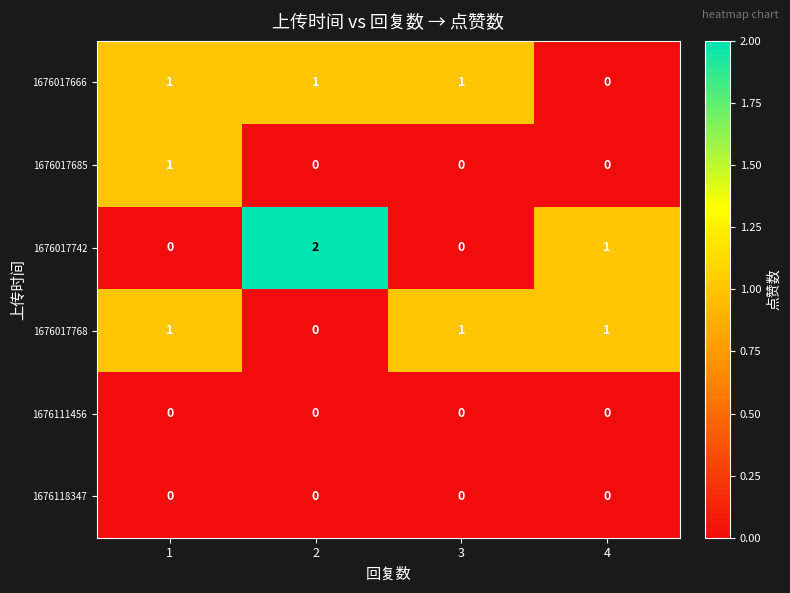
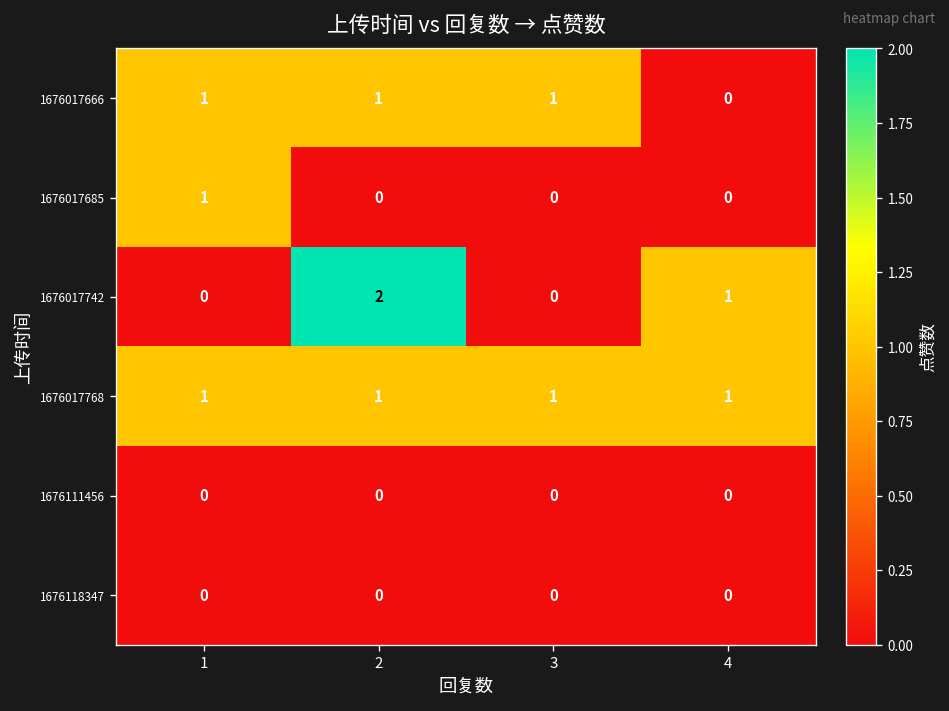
  {
    "1676017666": {
      "1": 1,
      "2": 1,
      "3": 1,
      "4": 0
    },
    "1676017685": {
      "1": 1,
      "2": 0,
      "3": 0,
      "4": 0
    },
    "1676017742": {
      "1": 0,
      "2": 2,
      "3": 0,
      "4": 1
    },
    "1676017768": {
      "1": 1,
-     "2": 0,
+     "2": 1,
      "3": 1,
      "4": 1
    },
    "1676111456": {
      "1": 0,
      "2": 0,
      "3": 0,
      "4": 0
    },
    "1676118347": {
      "1": 0,
      "2": 0,
      "3": 0,
      "4": 0
    }
  }
